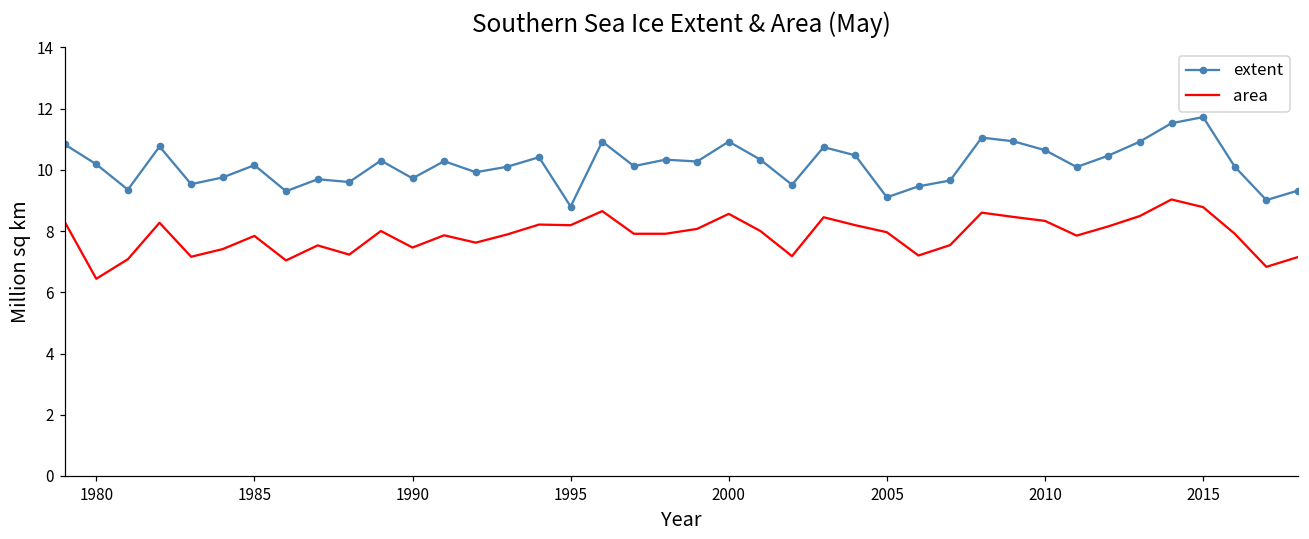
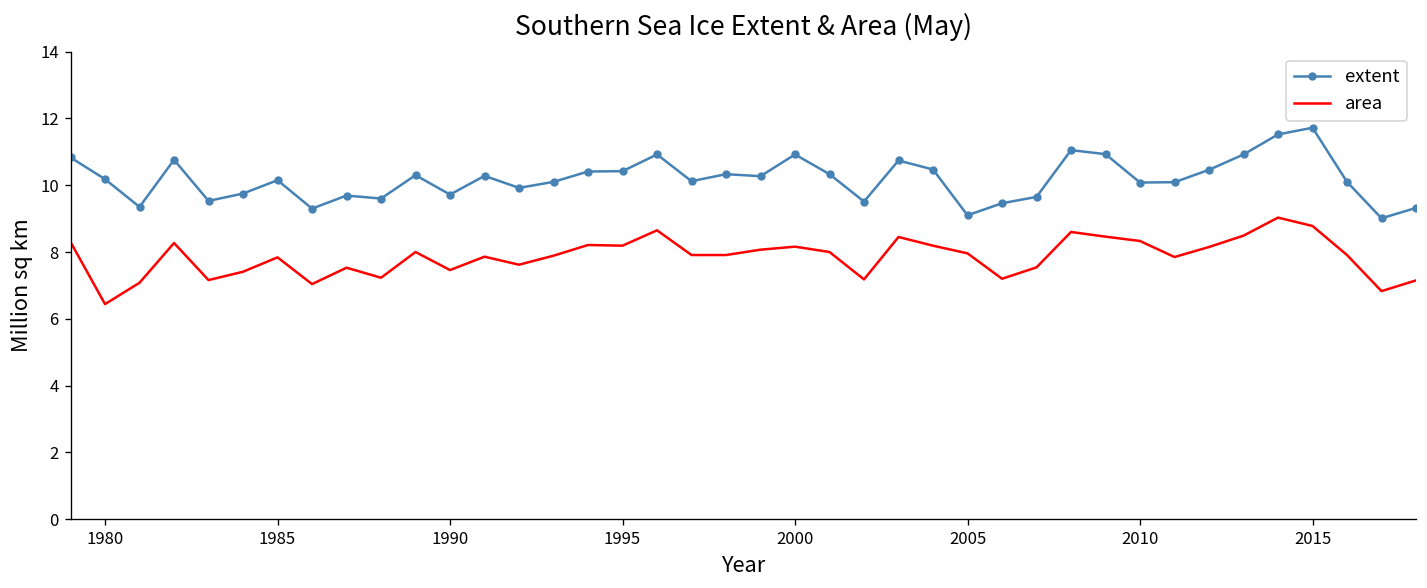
  {
    "extent": {
      "1980": 10.2,
      "1985": 10.2,
      "1990": 9.7,
-     "1995": 8.8,
+     "1995": 10.4,
      "2000": 10.9,
      "2005": 9.1,
-     "2010": 10.6,
+     "2010": 10.1,
      "2015": 11.7
    },
    "area": {
      "1980": 6.4,
      "1985": 7.8,
      "1990": 7.5,
      "1995": 8.2,
-     "2000": 8.6,
+     "2000": 8.2,
      "2005": 8.0,
      "2010": 8.3,
      "2015": 8.8
    }
  }
